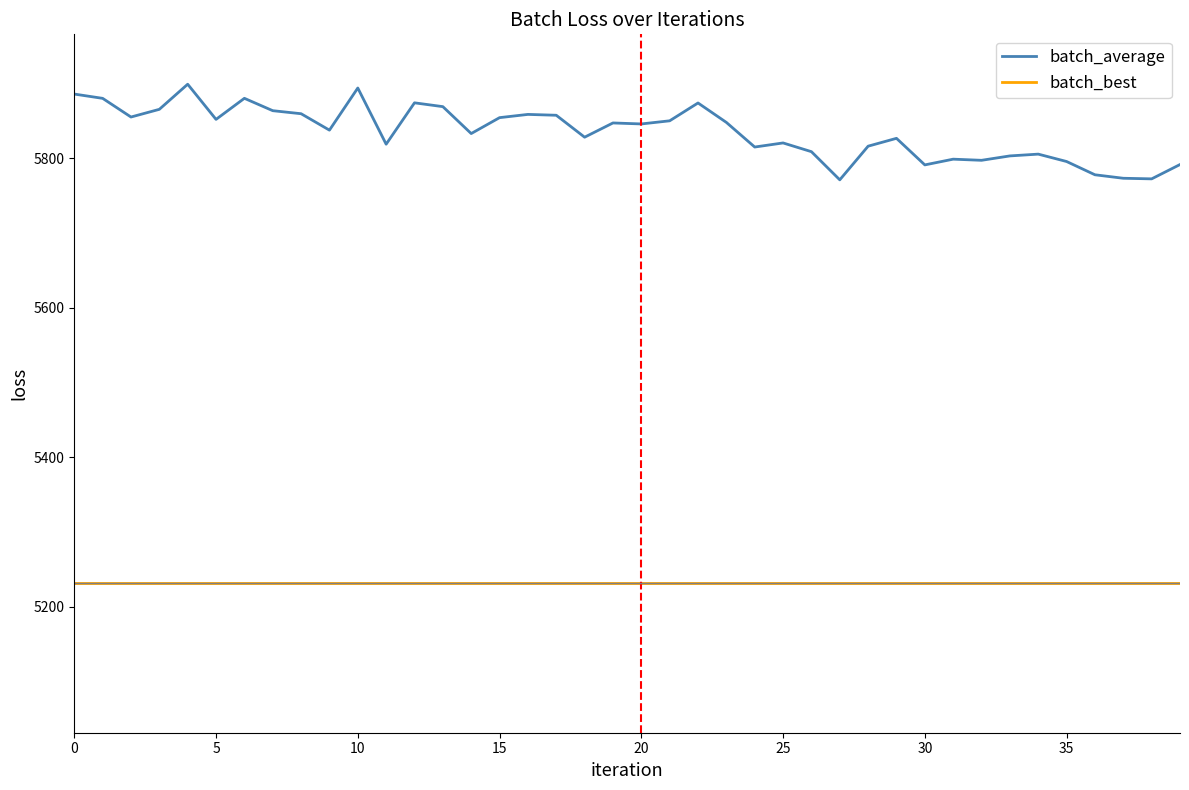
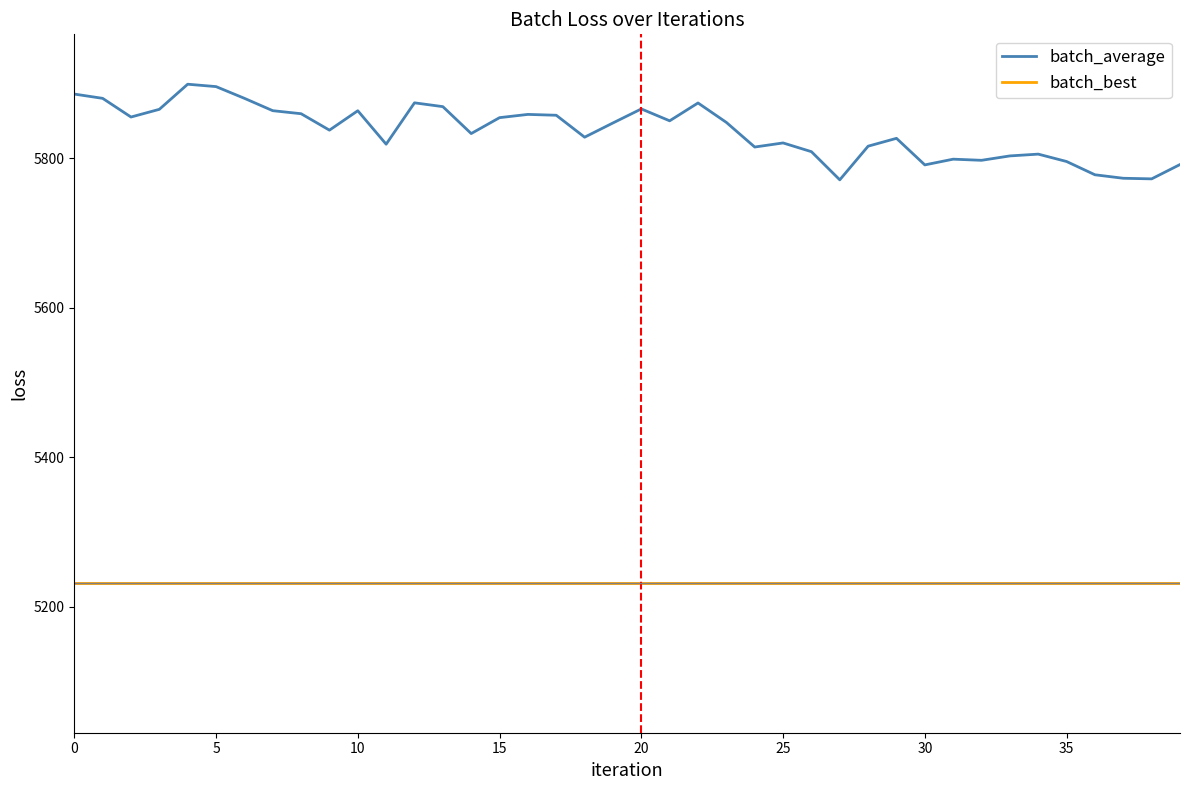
  {
    "batch_average": {
      "0": 5890,
-     "5": 5850,
-     "10": 5890,
+     "5": 5900,
+     "10": 5860,
      "15": 5850,
-     "20": 5850,
+     "20": 5870,
      "25": 5820,
      "30": 5790,
      "35": 5800
    },
    "batch_best": {
      "0": 5230,
      "5": 5230,
      "10": 5230,
      "15": 5230,
      "20": 5230,
      "25": 5230,
      "30": 5230,
      "35": 5230
    }
  }
